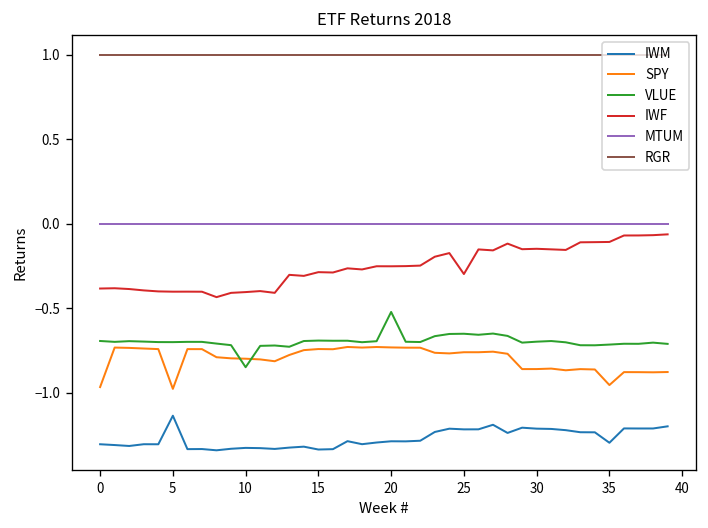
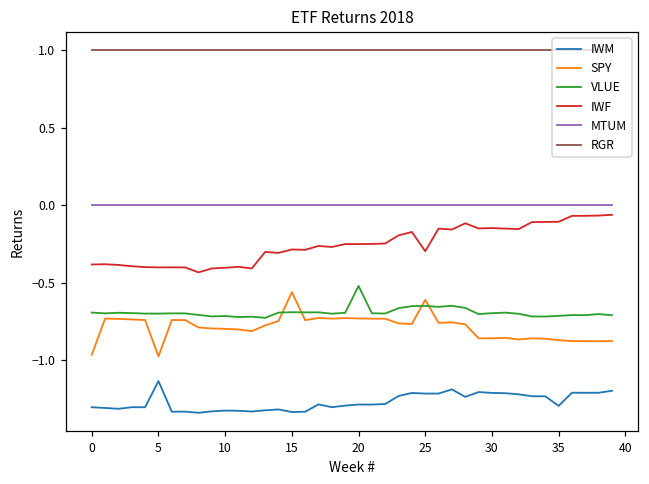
  {
    "IWM": {
      "0": -1.30,
      "5": -1.13,
      "10": -1.33,
      "15": -1.33,
      "20": -1.29,
      "25": -1.22,
      "30": -1.21,
      "35": -1.29
    },
    "SPY": {
      "0": -0.97,
      "5": -0.98,
      "10": -0.80,
-     "15": -0.74,
+     "15": -0.56,
      "20": -0.73,
-     "25": -0.76,
+     "25": -0.61,
      "30": -0.86,
-     "35": -0.95
+     "35": -0.87
    },
    "VLUE": {
      "0": -0.69,
      "5": -0.70,
-     "10": -0.85,
+     "10": -0.72,
      "15": -0.69,
      "20": -0.52,
      "25": -0.65,
      "30": -0.70,
      "35": -0.71
    },
    "IWF": {
      "0": -0.38,
      "5": -0.40,
      "10": -0.40,
      "15": -0.29,
      "20": -0.25,
      "25": -0.30,
      "30": -0.15,
      "35": -0.11
    },
    "MTUM": {
      "0": 0.00,
      "5": 0.00,
      "10": 0.00,
      "15": 0.00,
      "20": 0.00,
      "25": 0.00,
      "30": 0.00,
      "35": 0.00
    },
    "RGR": {
      "0": 1.00,
      "5": 1.00,
      "10": 1.00,
      "15": 1.00,
      "20": 1.00,
      "25": 1.00,
      "30": 1.00
    }
  }
